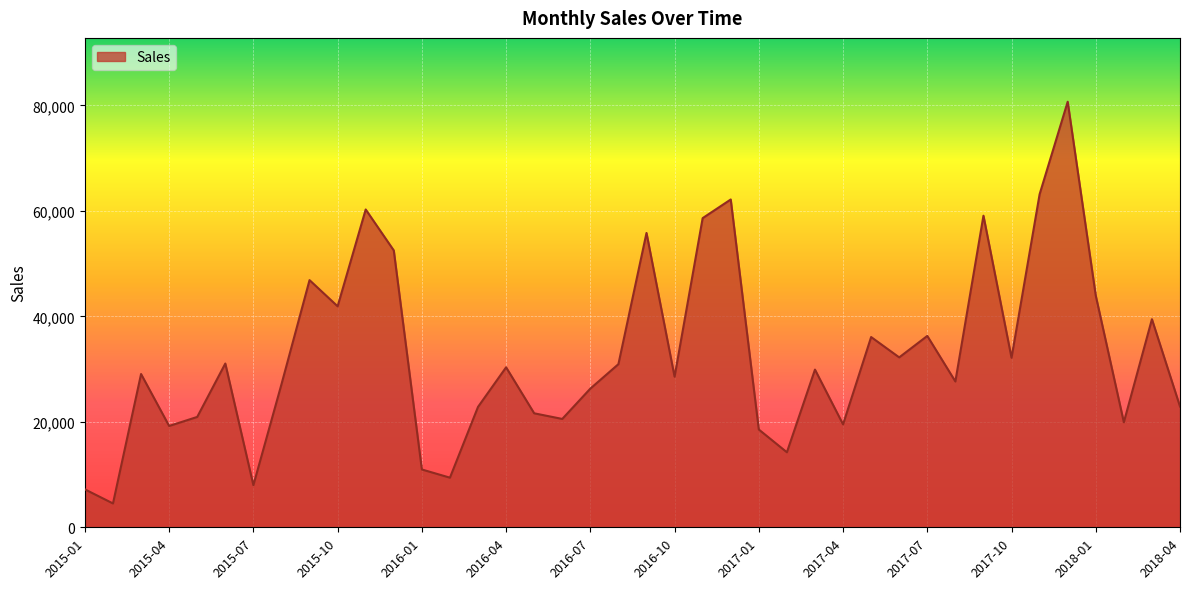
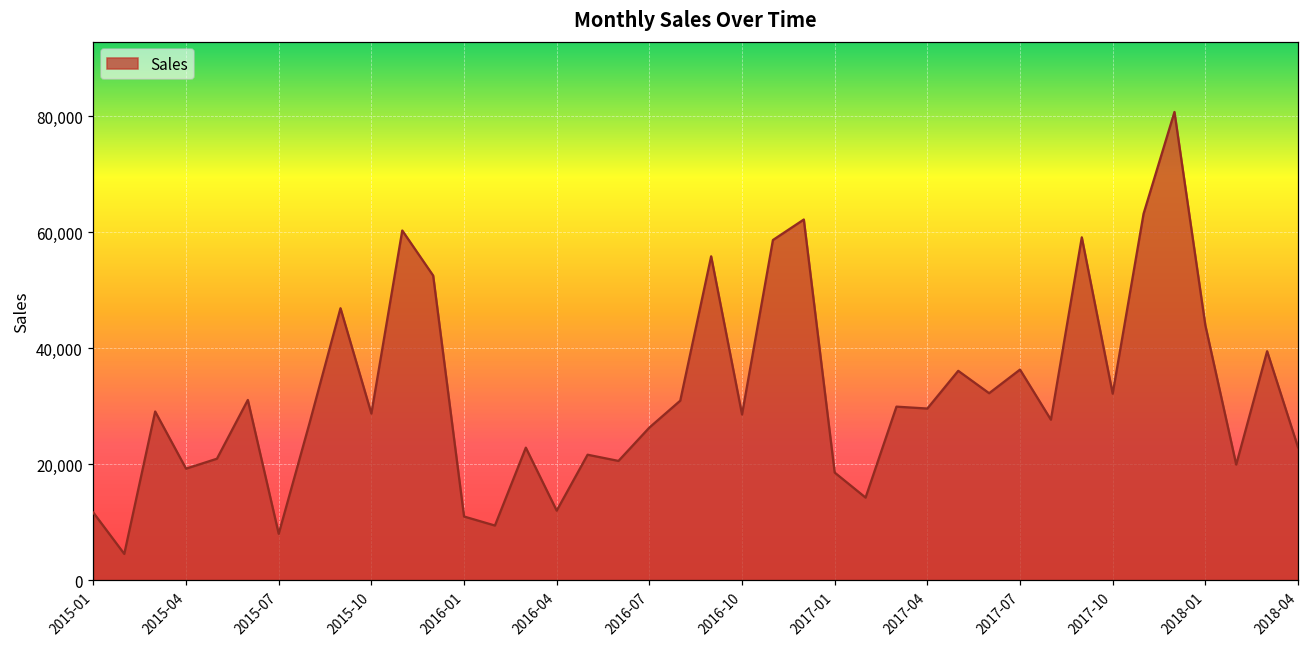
  {
-   "2015-01": "7,000",
+   "2015-01": "12,000",
    "2015-04": "19,000",
    "2015-07": "8,000",
-   "2015-10": "42,000",
+   "2015-10": "29,000",
    "2016-01": "11,000",
-   "2016-04": "30,000",
+   "2016-04": "12,000",
    "2016-07": "26,000",
    "2016-10": "29,000",
    "2017-01": "19,000",
-   "2017-04": "20,000",
+   "2017-04": "30,000",
    "2017-07": "36,000",
    "2017-10": "32,000",
    "2018-01": "44,000",
    "2018-04": "23,000"
  }
